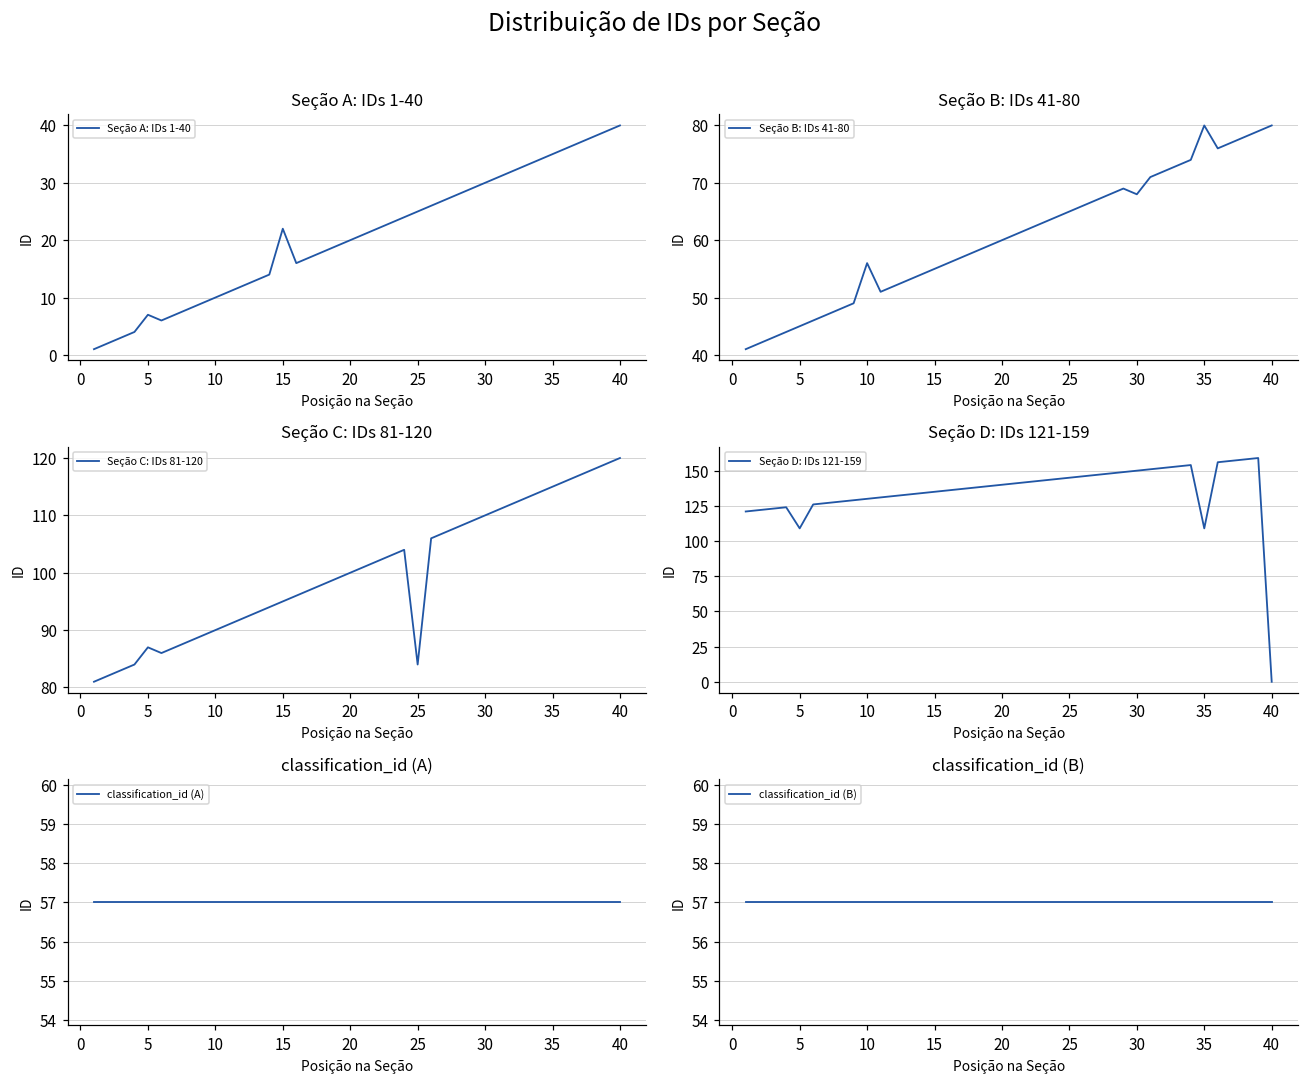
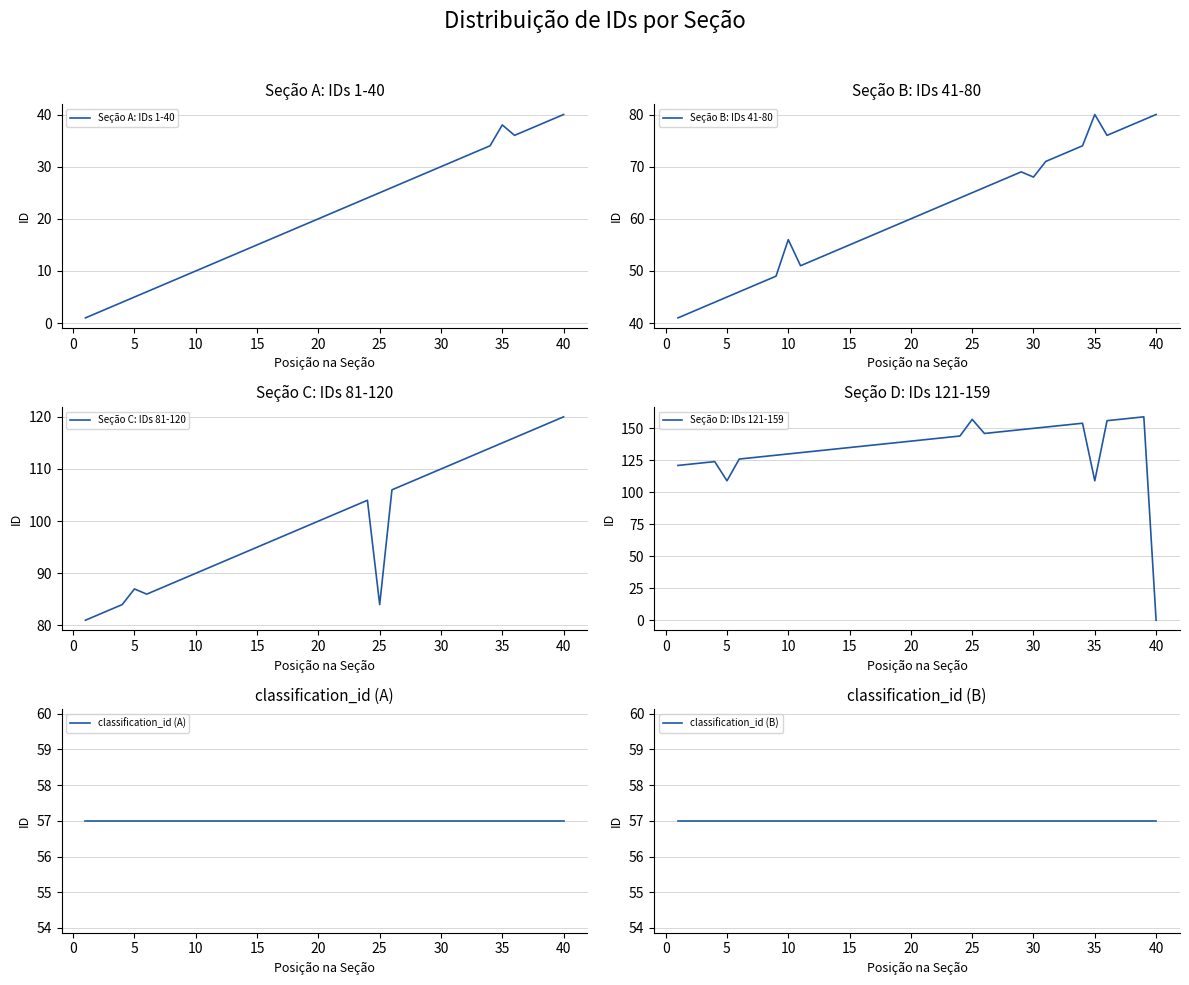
  {
    "Seção A: IDs 1-40": {
-     "5": 7,
+     "5": 5,
      "10": 10,
-     "15": 22,
+     "15": 15,
      "20": 20,
      "25": 25,
      "30": 30,
-     "35": 35,
+     "35": 38,
      "40": 40
    },
    "Seção B: IDs 41-80": {
      "5": 45,
      "10": 56,
      "15": 55,
      "20": 60,
      "25": 65,
      "30": 68,
      "35": 80,
      "40": 80
    },
    "Seção C: IDs 81-120": {
      "5": 87,
      "10": 90,
      "15": 95,
      "20": 100,
      "25": 84,
      "30": 110,
      "35": 115,
      "40": 120
    },
    "Seção D: IDs 121-159": {
      "5": 109,
      "10": 130,
      "15": 135,
      "20": 140,
-     "25": 145,
+     "25": 157,
      "30": 150,
      "35": 109,
      "40": 0
    },
    "classification_id (A)": {
      "5": 57.0,
      "10": 57.0,
      "15": 57.0,
      "20": 57.0,
      "25": 57.0,
      "30": 57.0,
      "35": 57.0,
      "40": 57.0
    },
    "classification_id (B)": {
      "5": 57.0,
      "10": 57.0,
      "15": 57.0,
      "20": 57.0,
      "25": 57.0,
      "30": 57.0,
      "35": 57.0,
      "40": 57.0
    }
  }
